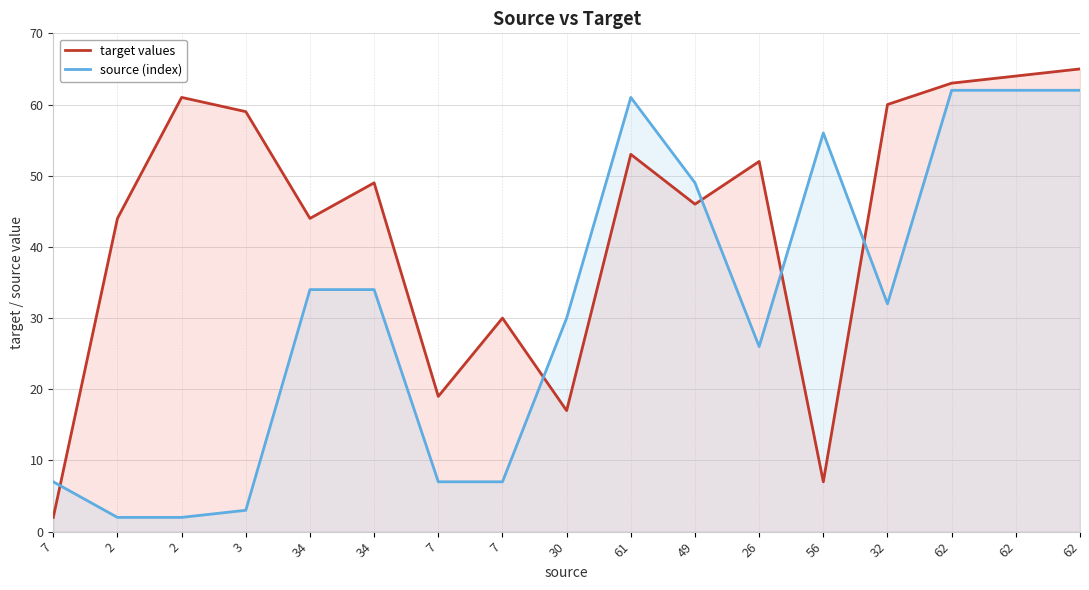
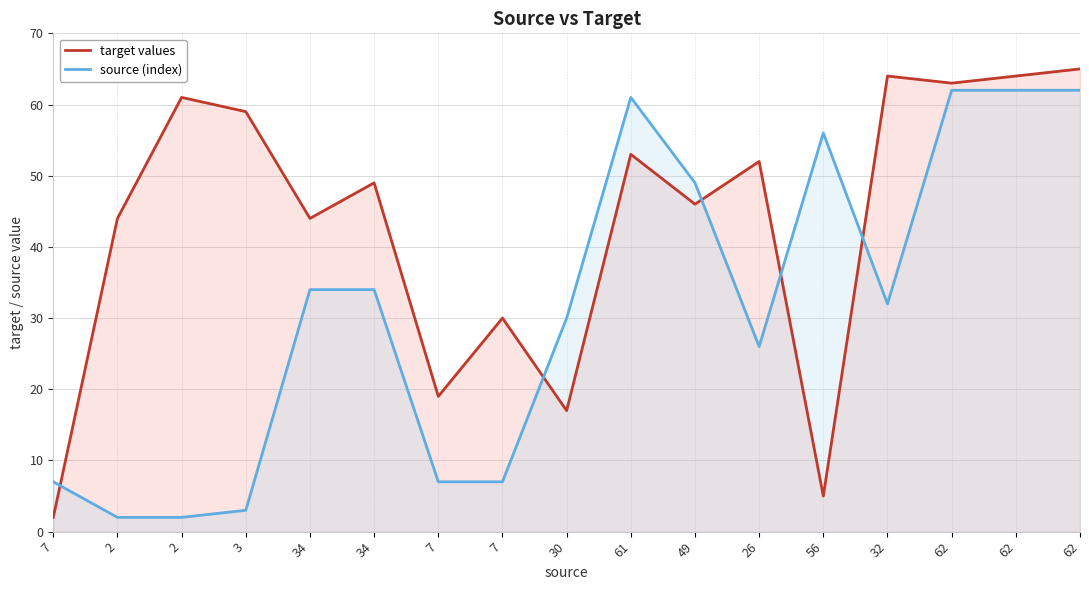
  {
    "target values": {
      "3": 59,
      "30": 17,
      "61": 53,
      "49": 46,
      "26": 52,
-     "56": 7,
-     "32": 60
+     "56": 5,
+     "32": 64
    },
    "source (index)": {
      "3": 3,
      "30": 30,
      "61": 61,
      "49": 49,
      "26": 26,
      "56": 56,
      "32": 32
    }
  }
